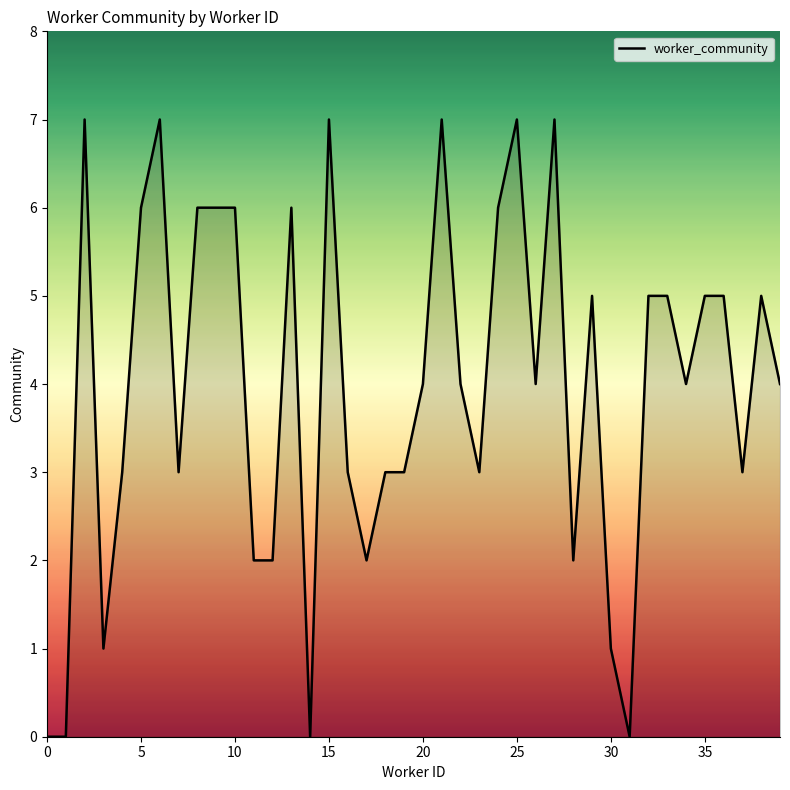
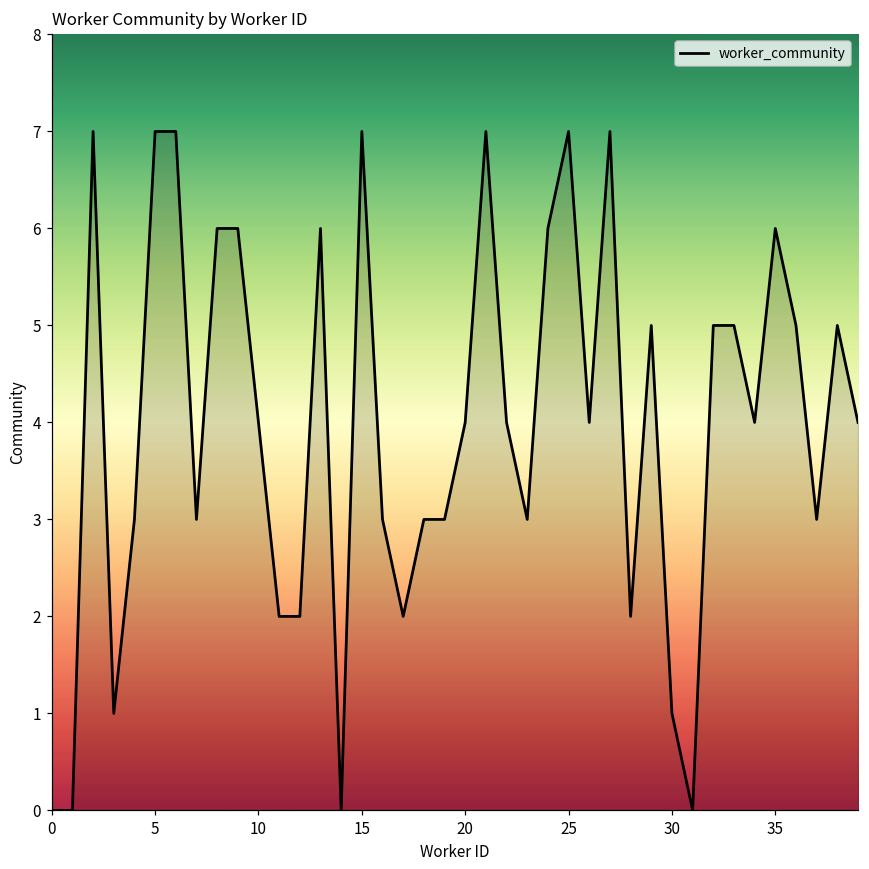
  {
    "0": 0,
-   "5": 6,
-   "10": 6,
+   "5": 7,
+   "10": 4,
    "15": 7,
    "20": 4,
    "25": 7,
    "30": 1,
-   "35": 5
+   "35": 6
  }
